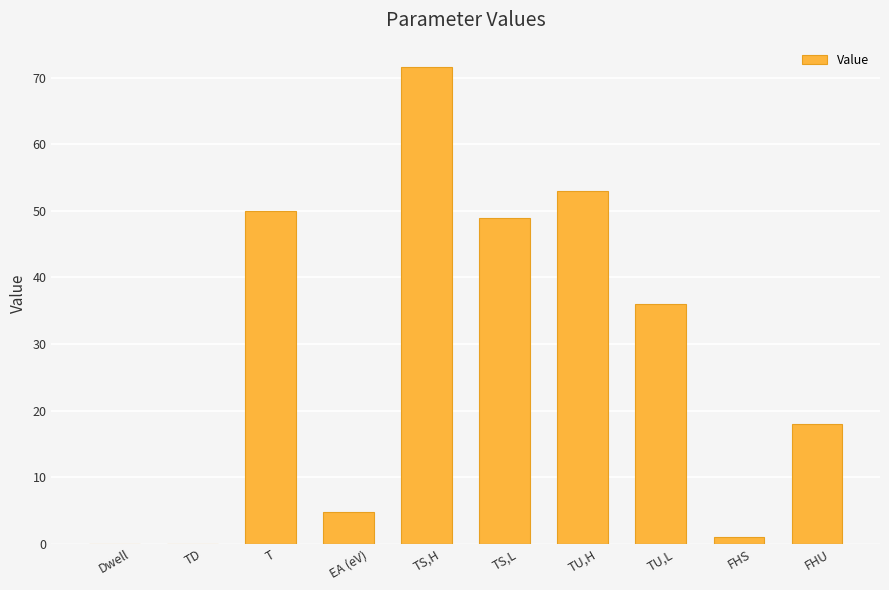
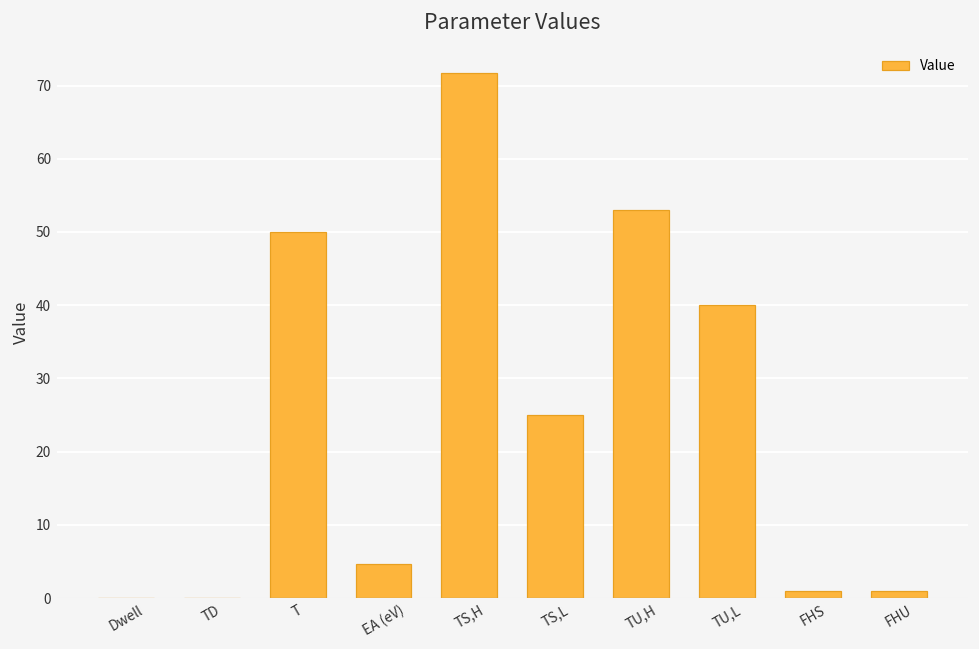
  {
    "Dwell": 0,
    "TD": 0,
    "T": 50,
    "EA (eV)": 5,
    "TS,H": 72,
-   "TS,L": 49,
+   "TS,L": 25,
    "TU,H": 53,
-   "TU,L": 36,
+   "TU,L": 40,
    "FHS": 1,
-   "FHU": 18
+   "FHU": 1
  }
